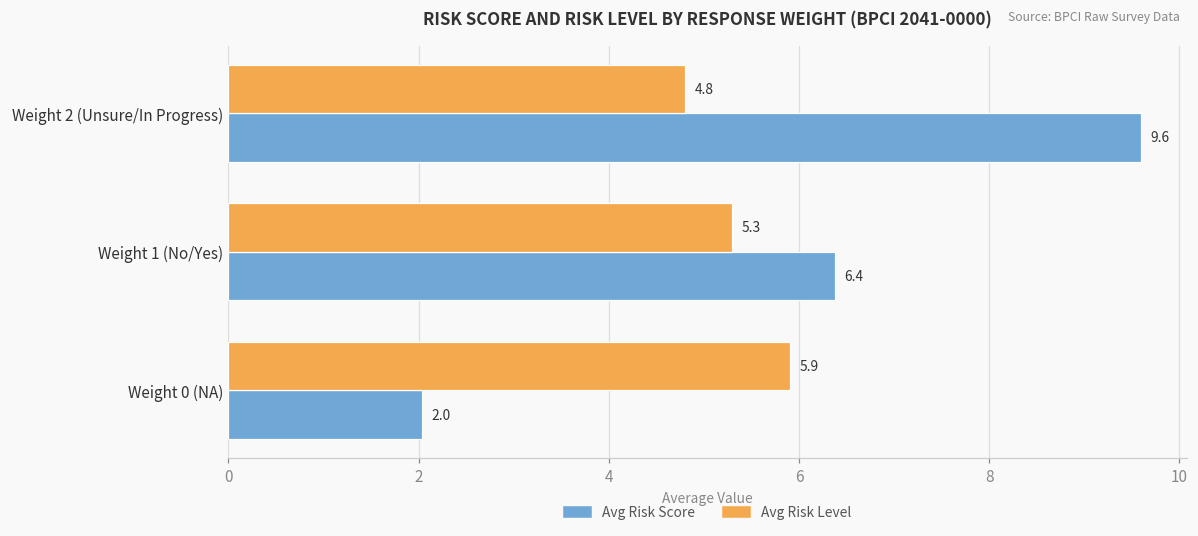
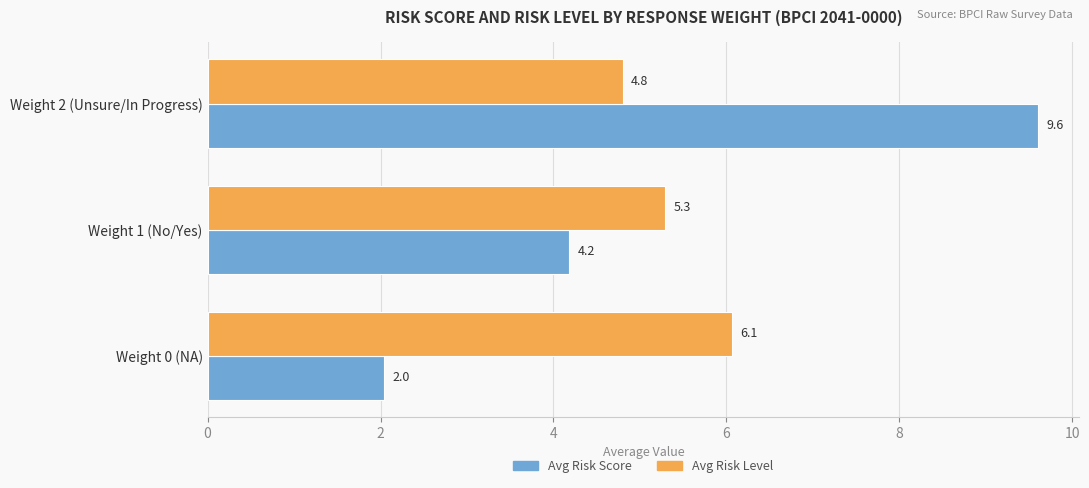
  {
    "Avg Risk Score": {
      "Weight 2 (Unsure/In Progress)": 9.6,
-     "Weight 1 (No/Yes)": 6.4,
+     "Weight 1 (No/Yes)": 4.2,
      "Weight 0 (NA)": 2.0
    },
    "Avg Risk Level": {
      "Weight 2 (Unsure/In Progress)": 4.8,
      "Weight 1 (No/Yes)": 5.3,
-     "Weight 0 (NA)": 5.9
+     "Weight 0 (NA)": 6.1
    }
  }
